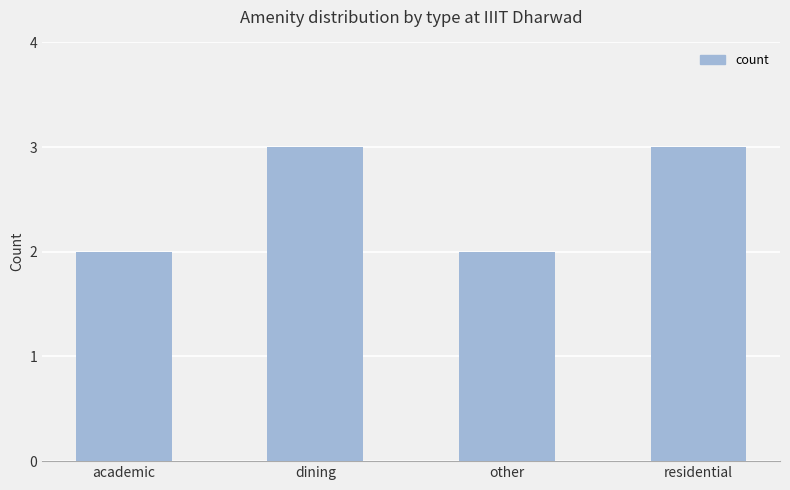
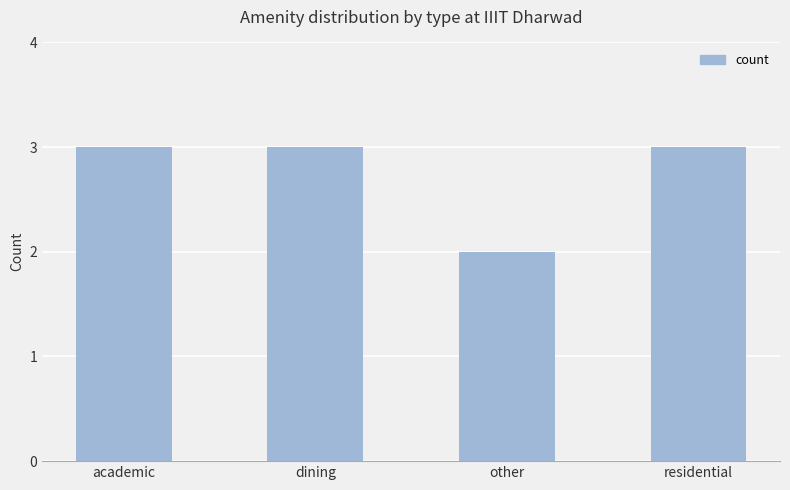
  {
-   "academic": 2,
+   "academic": 3,
    "dining": 3,
    "other": 2,
    "residential": 3
  }
